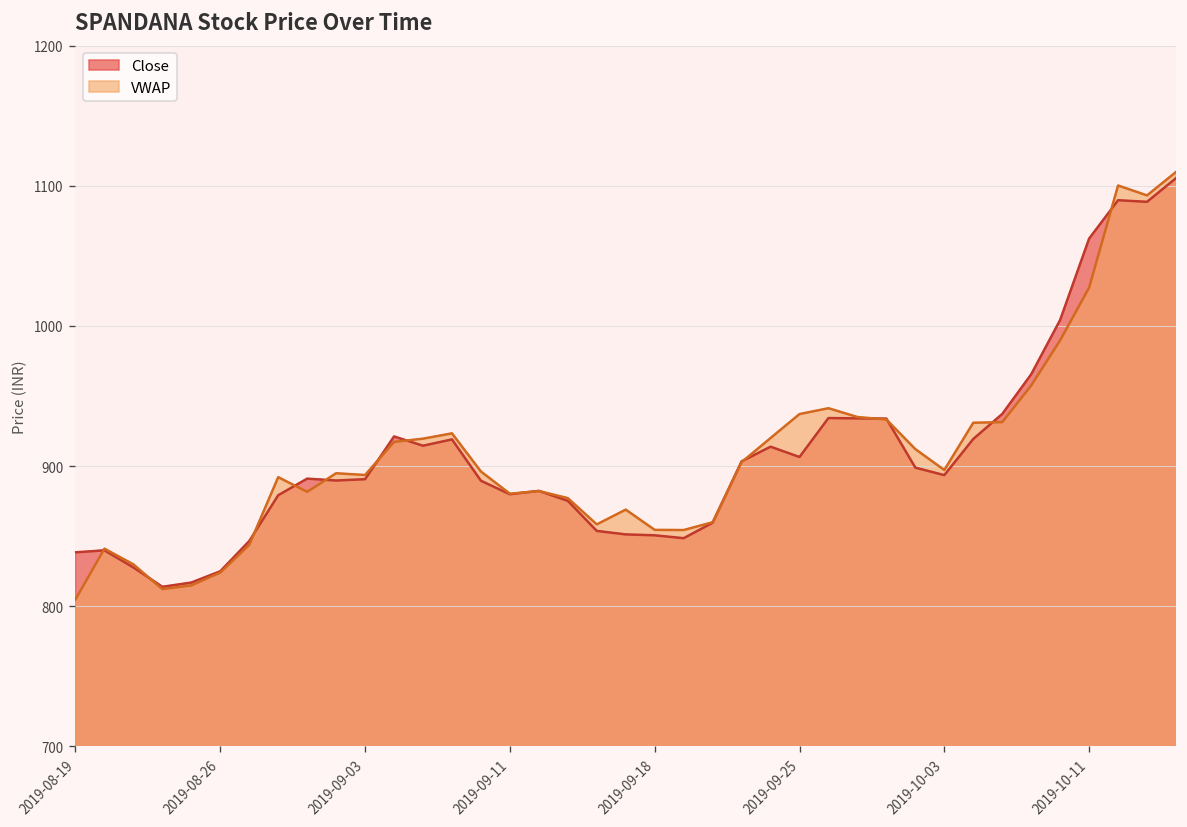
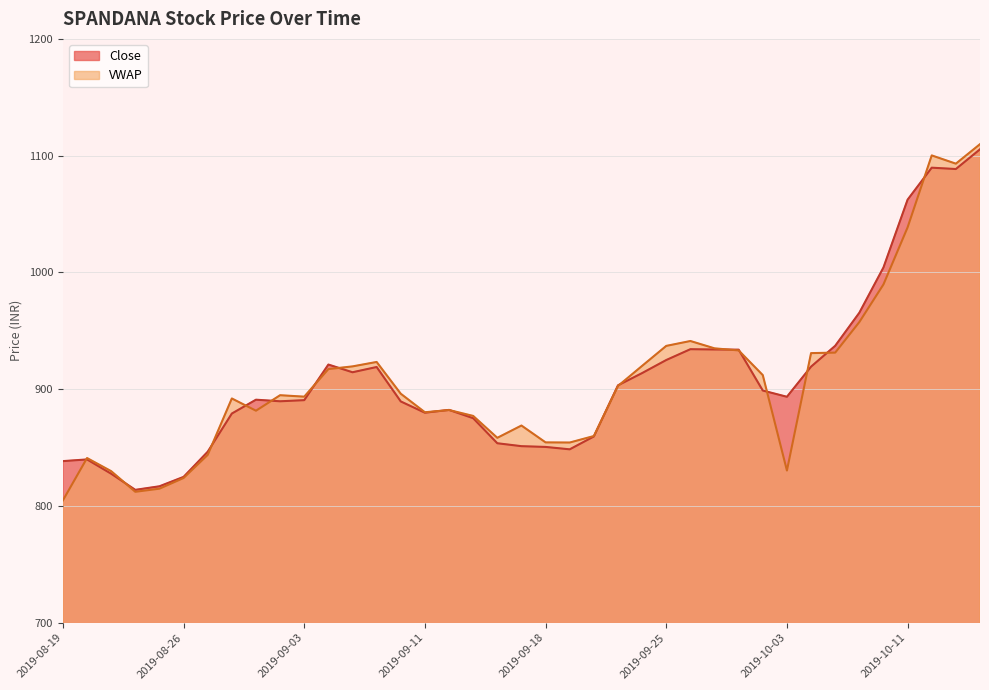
  {
    "Close": {
      "2019-08-19": 838,
      "2019-09-03": 891,
      "2019-09-18": 851,
-     "2019-09-25": 906,
+     "2019-09-25": 925,
      "2019-10-03": 894,
      "2019-10-11": 1062
    },
    "VWAP": {
      "2019-08-19": 805,
      "2019-09-03": 894,
      "2019-09-18": 854,
      "2019-09-25": 937,
-     "2019-10-03": 897,
-     "2019-10-11": 1027
+     "2019-10-03": 830,
+     "2019-10-11": 1039
    }
  }
